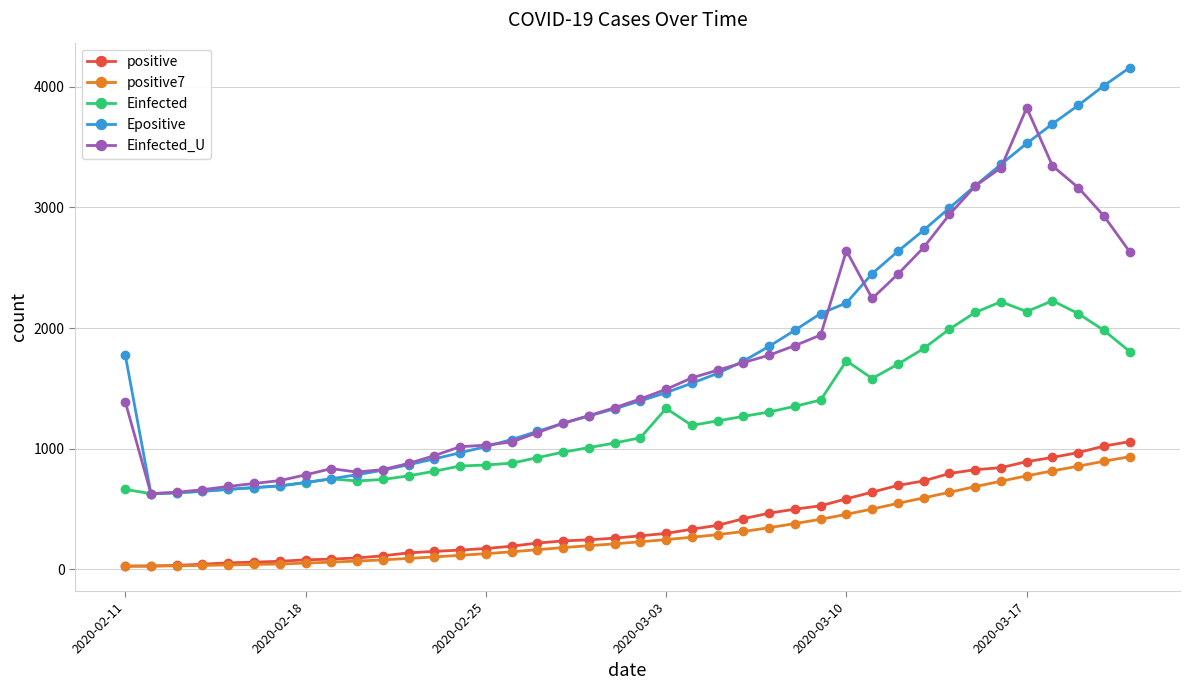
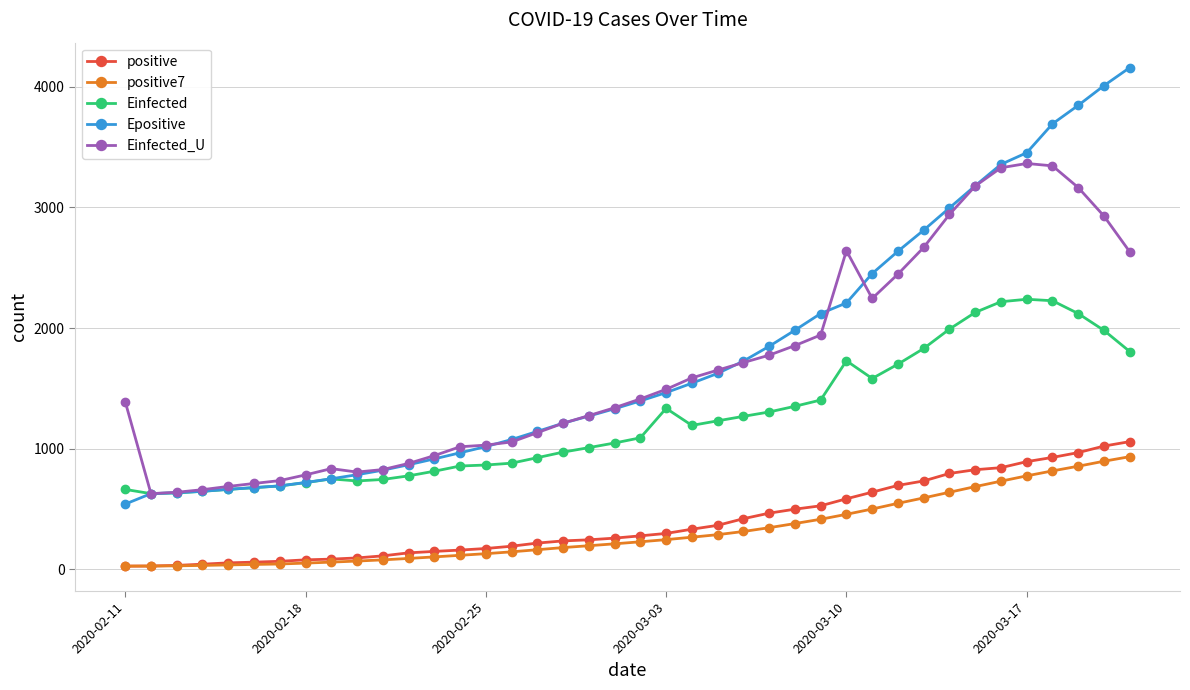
  {
    "Einfected": {
      "2020-02-11": 660,
      "2020-02-25": 860,
      "2020-03-03": 1330,
      "2020-03-10": 1730,
-     "2020-03-17": 2140
+     "2020-03-17": 2240
    },
    "Epositive": {
-     "2020-02-11": 1780,
+     "2020-02-11": 540,
      "2020-03-03": 1470,
      "2020-03-10": 2210,
-     "2020-03-17": 3530
+     "2020-03-17": 3450
    },
    "Einfected_U": {
      "2020-02-11": 1390,
      "2020-02-18": 780,
      "2020-03-03": 1490,
      "2020-03-10": 2640,
-     "2020-03-17": 3830
+     "2020-03-17": 3360
    }
  }
